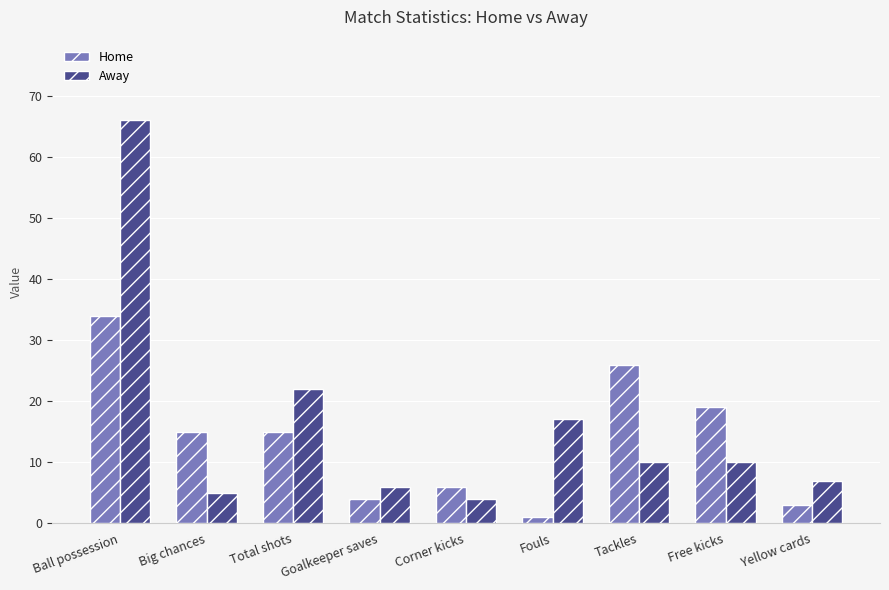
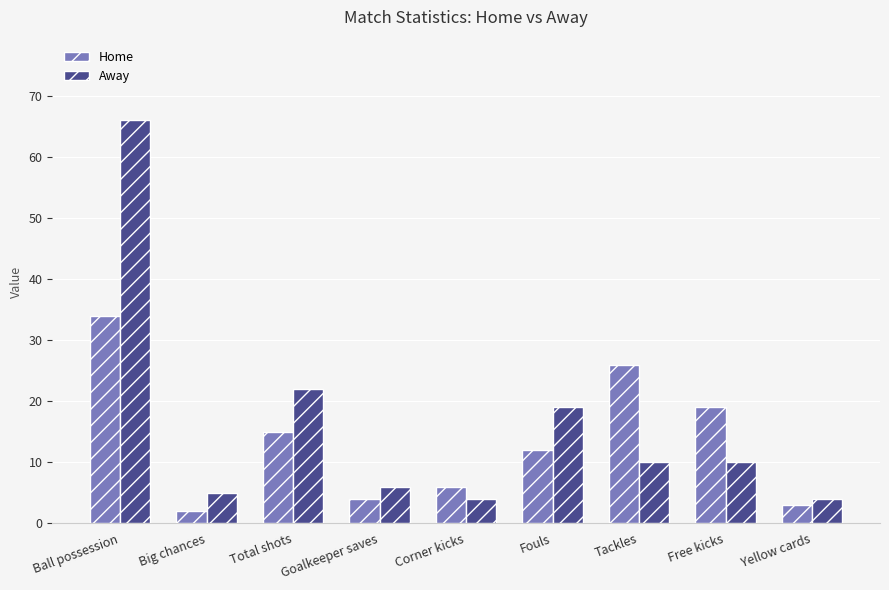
  {
    "Home": {
      "Ball possession": 34,
-     "Big chances": 15,
+     "Big chances": 2,
      "Total shots": 15,
      "Goalkeeper saves": 4,
      "Corner kicks": 6,
-     "Fouls": 1,
+     "Fouls": 12,
      "Tackles": 26,
      "Free kicks": 19,
      "Yellow cards": 3
    },
    "Away": {
      "Ball possession": 66,
      "Big chances": 5,
      "Total shots": 22,
      "Goalkeeper saves": 6,
      "Corner kicks": 4,
-     "Fouls": 17,
+     "Fouls": 19,
      "Tackles": 10,
      "Free kicks": 10,
-     "Yellow cards": 7
+     "Yellow cards": 4
    }
  }
